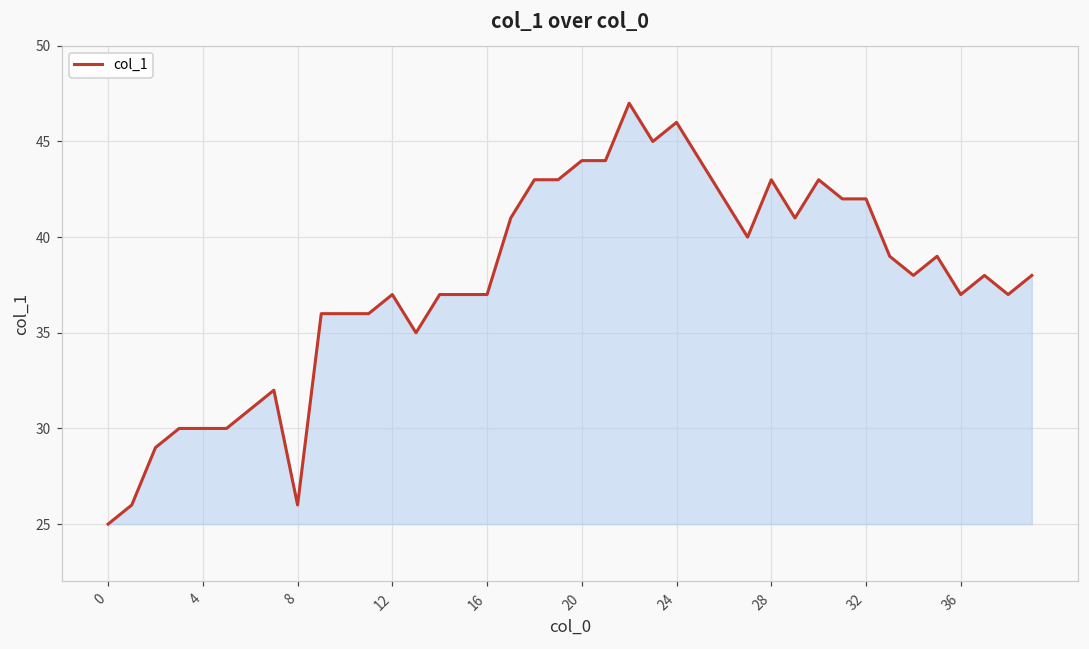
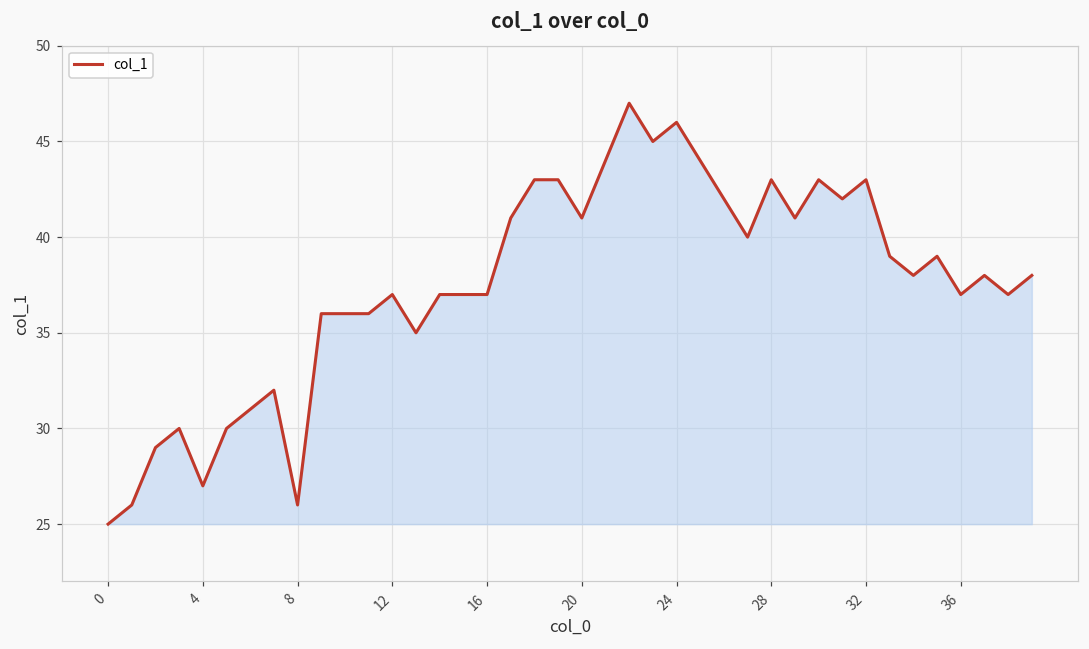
  {
    "0": 25,
-   "4": 30,
+   "4": 27,
    "8": 26,
    "12": 37,
    "16": 37,
-   "20": 44,
+   "20": 41,
    "24": 46,
    "28": 43,
-   "32": 42,
+   "32": 43,
    "36": 37
  }
